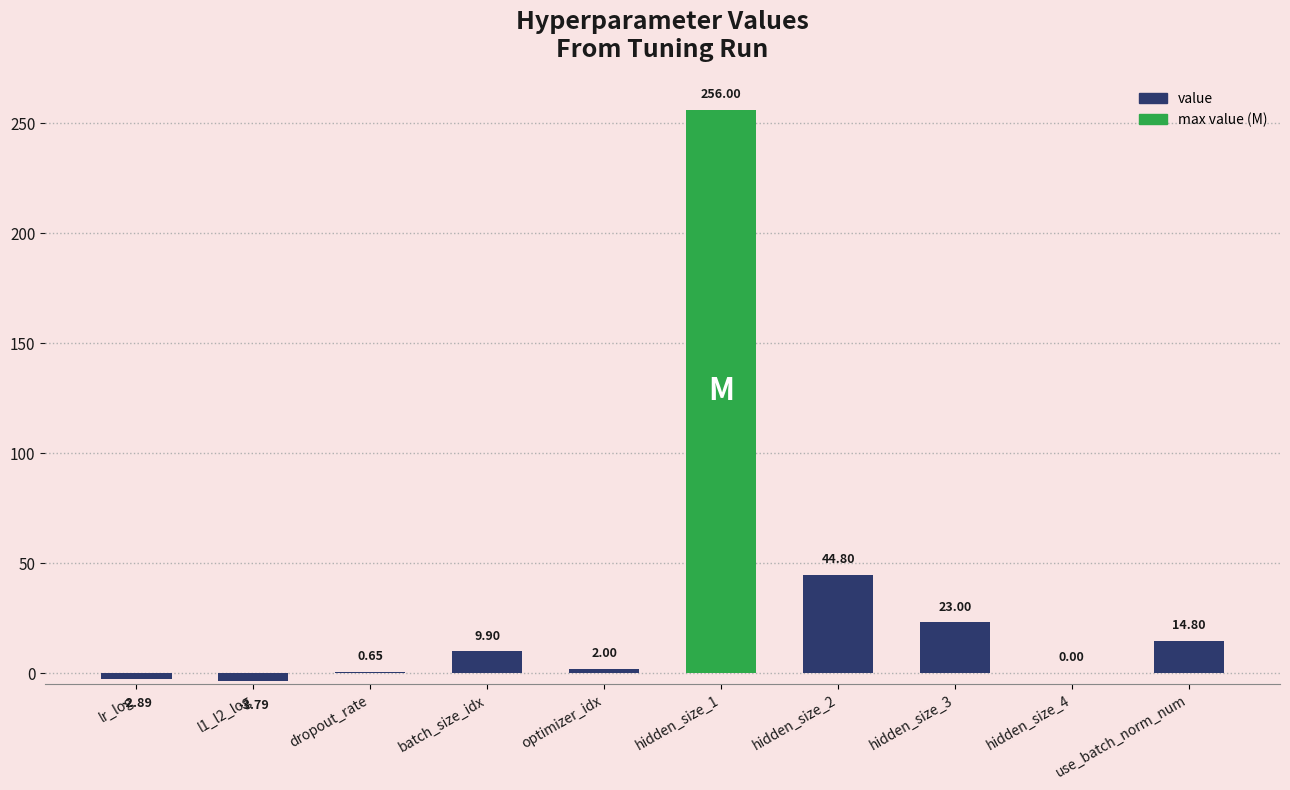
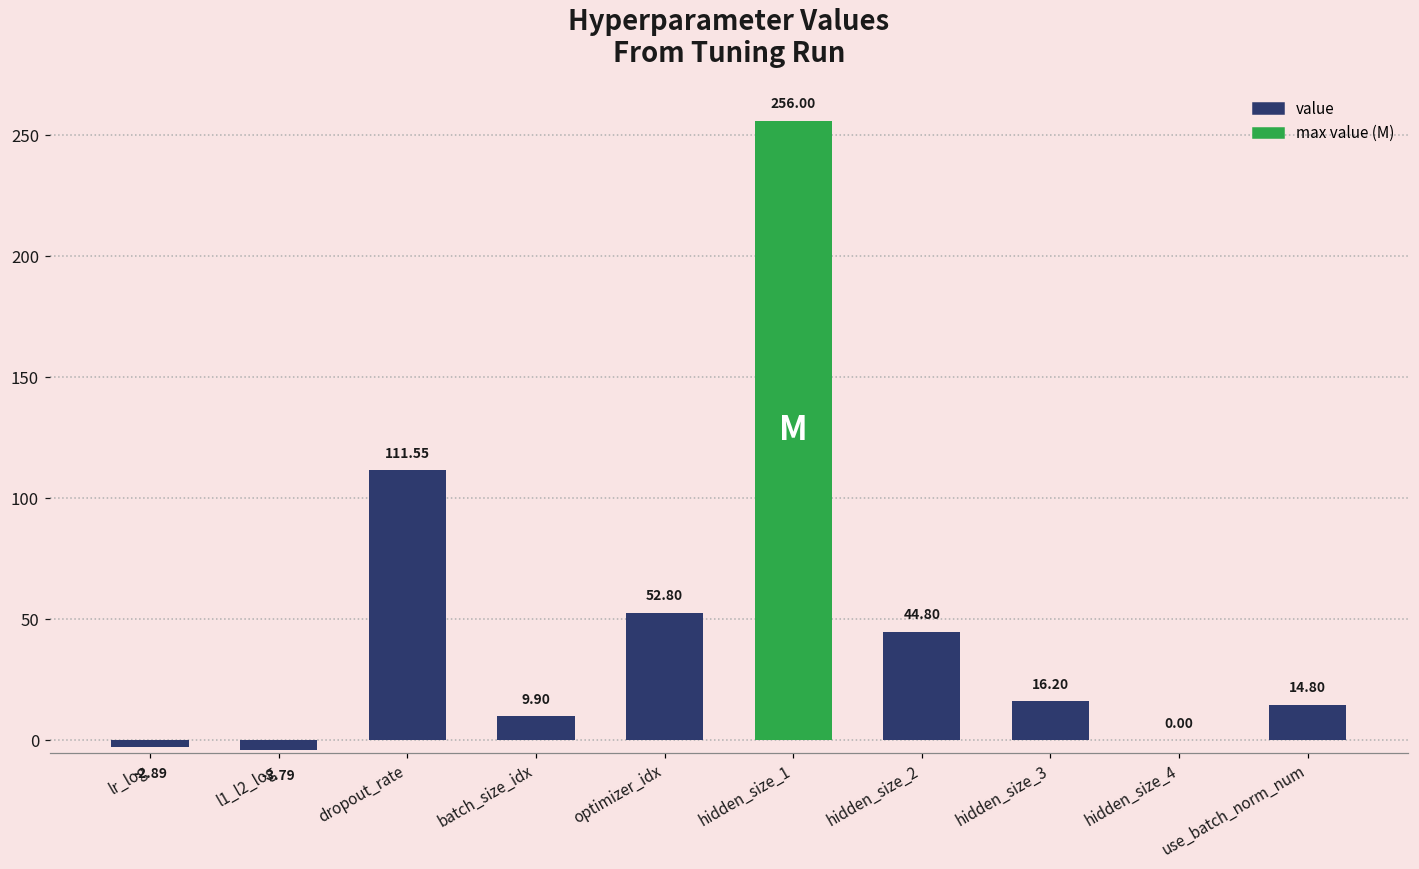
  {
    "lr_log": -2.89,
    "l1_l2_log": -3.79,
-   "dropout_rate": 0.65,
+   "dropout_rate": 111.55,
    "batch_size_idx": 9.90,
-   "optimizer_idx": 2.00,
+   "optimizer_idx": 52.80,
    "hidden_size_1": 256.00,
    "hidden_size_2": 44.80,
-   "hidden_size_3": 23.00,
+   "hidden_size_3": 16.20,
    "hidden_size_4": 0.00,
    "use_batch_norm_num": 14.80
  }
